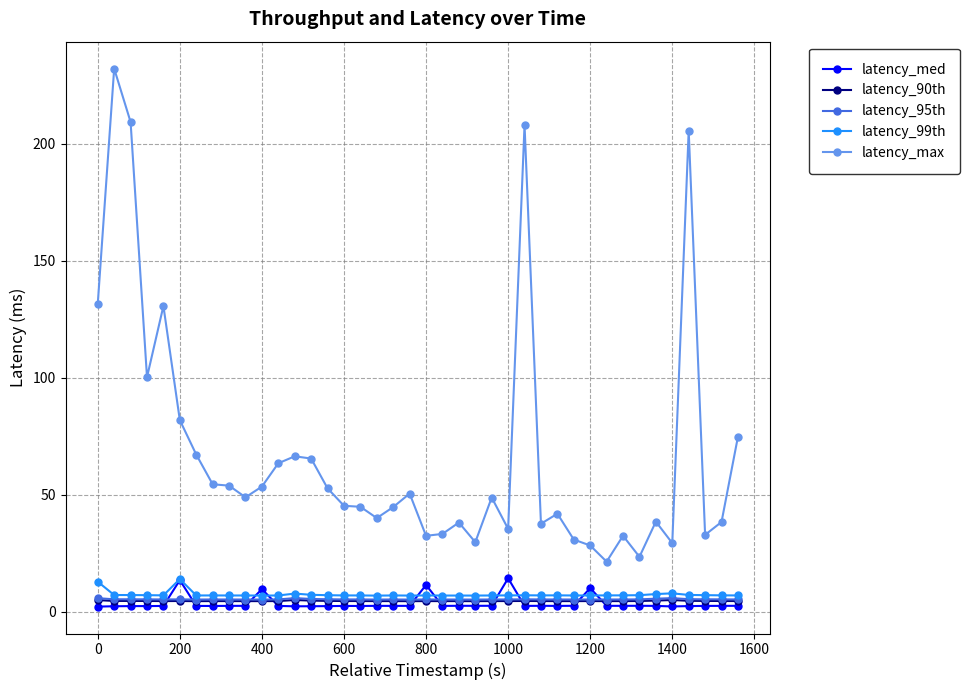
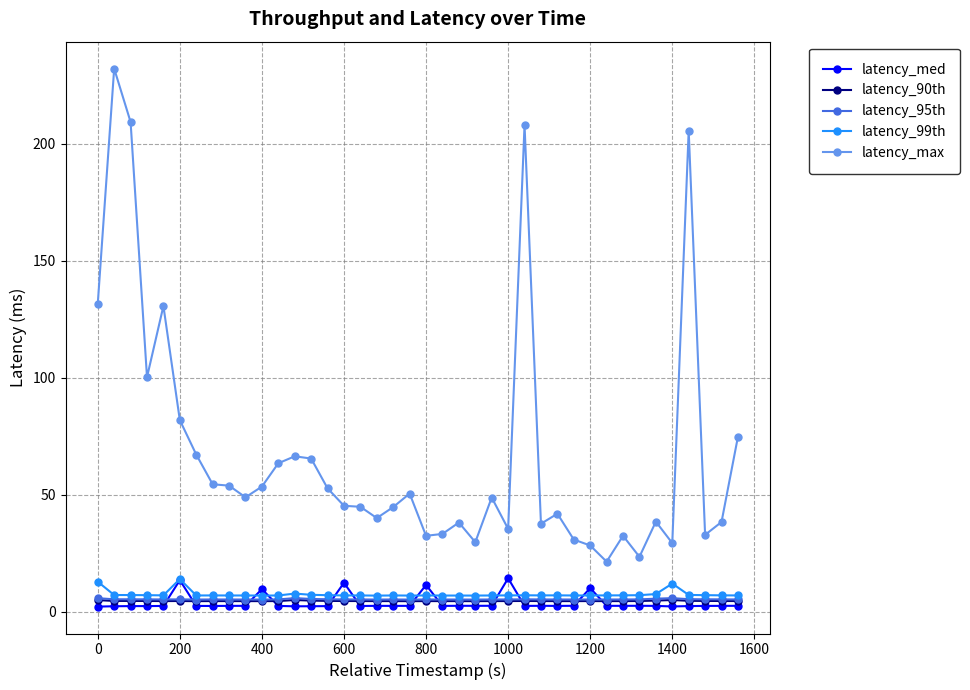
  {
    "latency_med": {
      "0": 2,
      "400": 10,
-     "600": 3,
+     "600": 12,
      "800": 12,
      "1000": 14,
      "1200": 10,
      "1400": 2
    },
    "latency_99th": {
      "0": 13,
      "400": 7,
      "600": 7,
      "800": 7,
      "1000": 7,
      "1200": 7,
-     "1400": 8
+     "1400": 12
    }
  }
